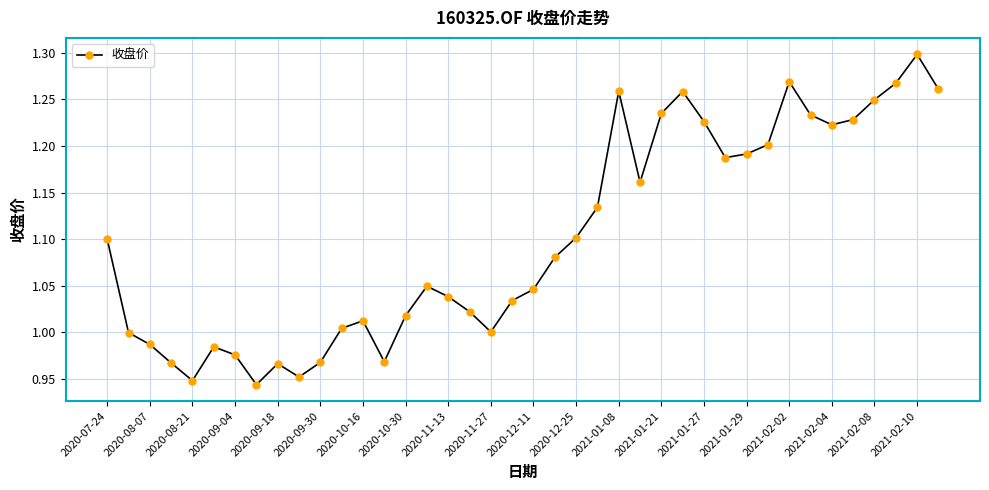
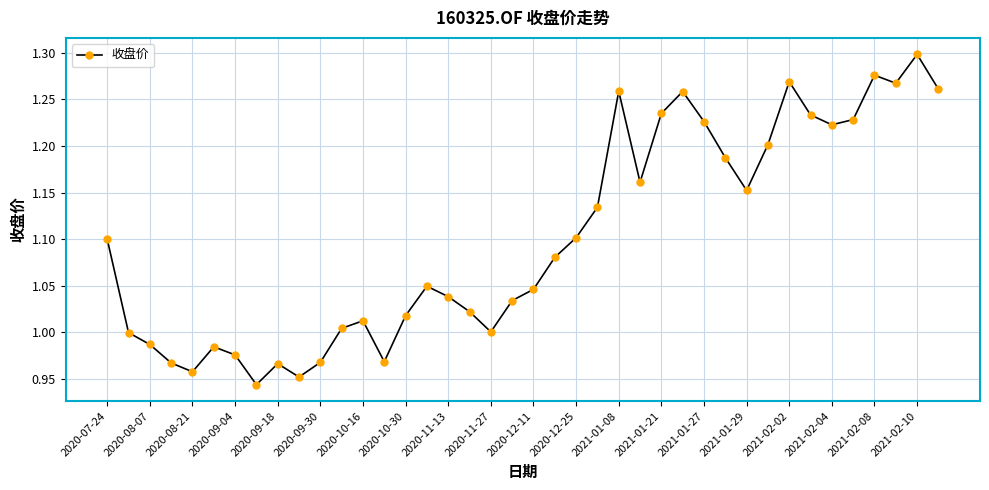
  {
    "2020-07-24": 1.10,
    "2020-08-07": 0.99,
-   "2020-08-21": 0.95,
+   "2020-08-21": 0.96,
    "2020-09-04": 0.98,
    "2020-09-18": 0.97,
    "2020-09-30": 0.97,
    "2020-10-16": 1.01,
    "2020-10-30": 1.02,
    "2020-11-13": 1.04,
    "2020-11-27": 1.00,
    "2020-12-11": 1.05,
    "2020-12-25": 1.10,
    "2021-01-08": 1.26,
    "2021-01-21": 1.23,
    "2021-01-27": 1.23,
-   "2021-01-29": 1.19,
+   "2021-01-29": 1.15,
    "2021-02-02": 1.27,
    "2021-02-04": 1.22,
-   "2021-02-08": 1.25,
+   "2021-02-08": 1.28,
    "2021-02-10": 1.30
  }
